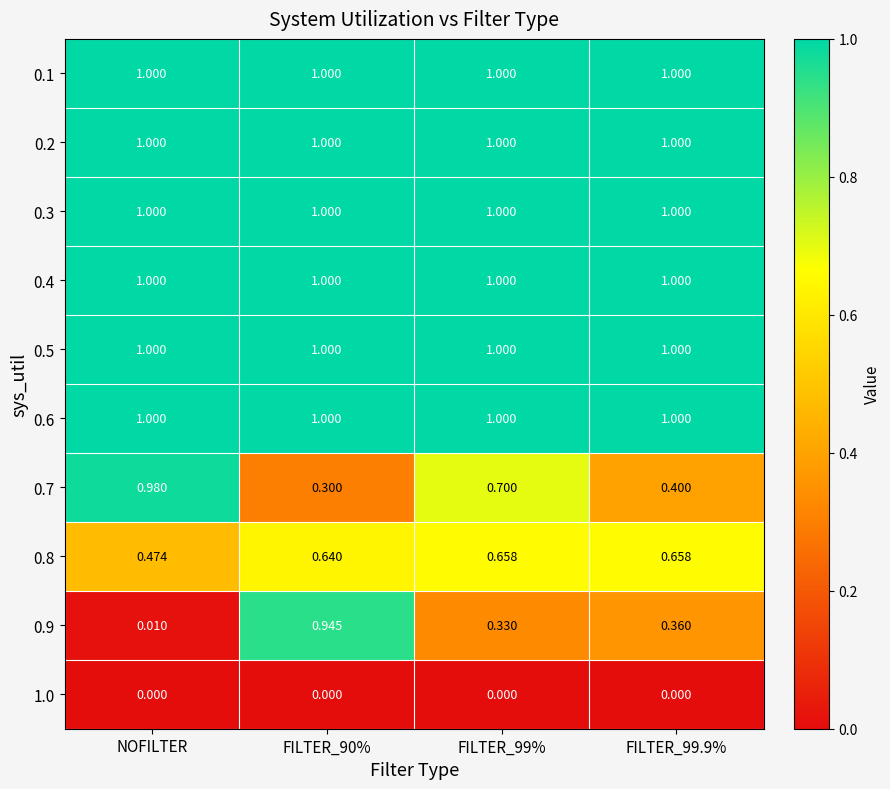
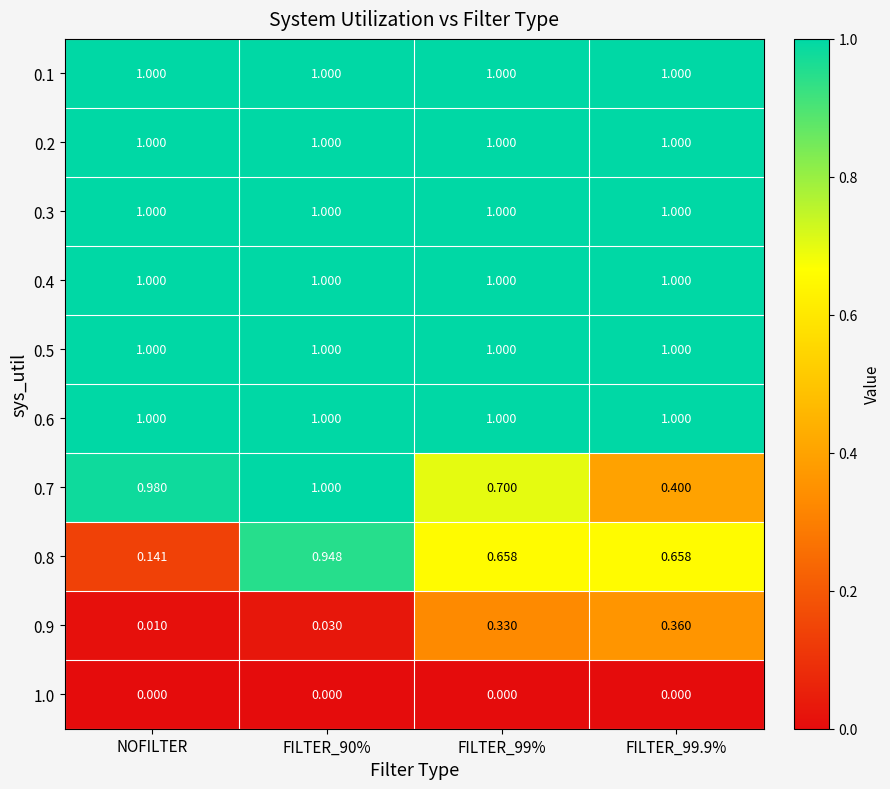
  {
    "0.1": {
      "NOFILTER": 1.000,
      "FILTER_90%": 1.000,
      "FILTER_99%": 1.000,
      "FILTER_99.9%": 1.000
    },
    "0.2": {
      "NOFILTER": 1.000,
      "FILTER_90%": 1.000,
      "FILTER_99%": 1.000,
      "FILTER_99.9%": 1.000
    },
    "0.3": {
      "NOFILTER": 1.000,
      "FILTER_90%": 1.000,
      "FILTER_99%": 1.000,
      "FILTER_99.9%": 1.000
    },
    "0.4": {
      "NOFILTER": 1.000,
      "FILTER_90%": 1.000,
      "FILTER_99%": 1.000,
      "FILTER_99.9%": 1.000
    },
    "0.5": {
      "NOFILTER": 1.000,
      "FILTER_90%": 1.000,
      "FILTER_99%": 1.000,
      "FILTER_99.9%": 1.000
    },
    "0.6": {
      "NOFILTER": 1.000,
      "FILTER_90%": 1.000,
      "FILTER_99%": 1.000,
      "FILTER_99.9%": 1.000
    },
    "0.7": {
      "NOFILTER": 0.980,
-     "FILTER_90%": 0.300,
+     "FILTER_90%": 1.000,
      "FILTER_99%": 0.700,
      "FILTER_99.9%": 0.400
    },
    "0.8": {
-     "NOFILTER": 0.474,
-     "FILTER_90%": 0.640,
+     "NOFILTER": 0.141,
+     "FILTER_90%": 0.948,
      "FILTER_99%": 0.658,
      "FILTER_99.9%": 0.658
    },
    "0.9": {
      "NOFILTER": 0.010,
-     "FILTER_90%": 0.945,
+     "FILTER_90%": 0.030,
      "FILTER_99%": 0.330,
      "FILTER_99.9%": 0.360
    },
    "1.0": {
      "NOFILTER": 0.000,
      "FILTER_90%": 0.000,
      "FILTER_99%": 0.000,
      "FILTER_99.9%": 0.000
    }
  }
